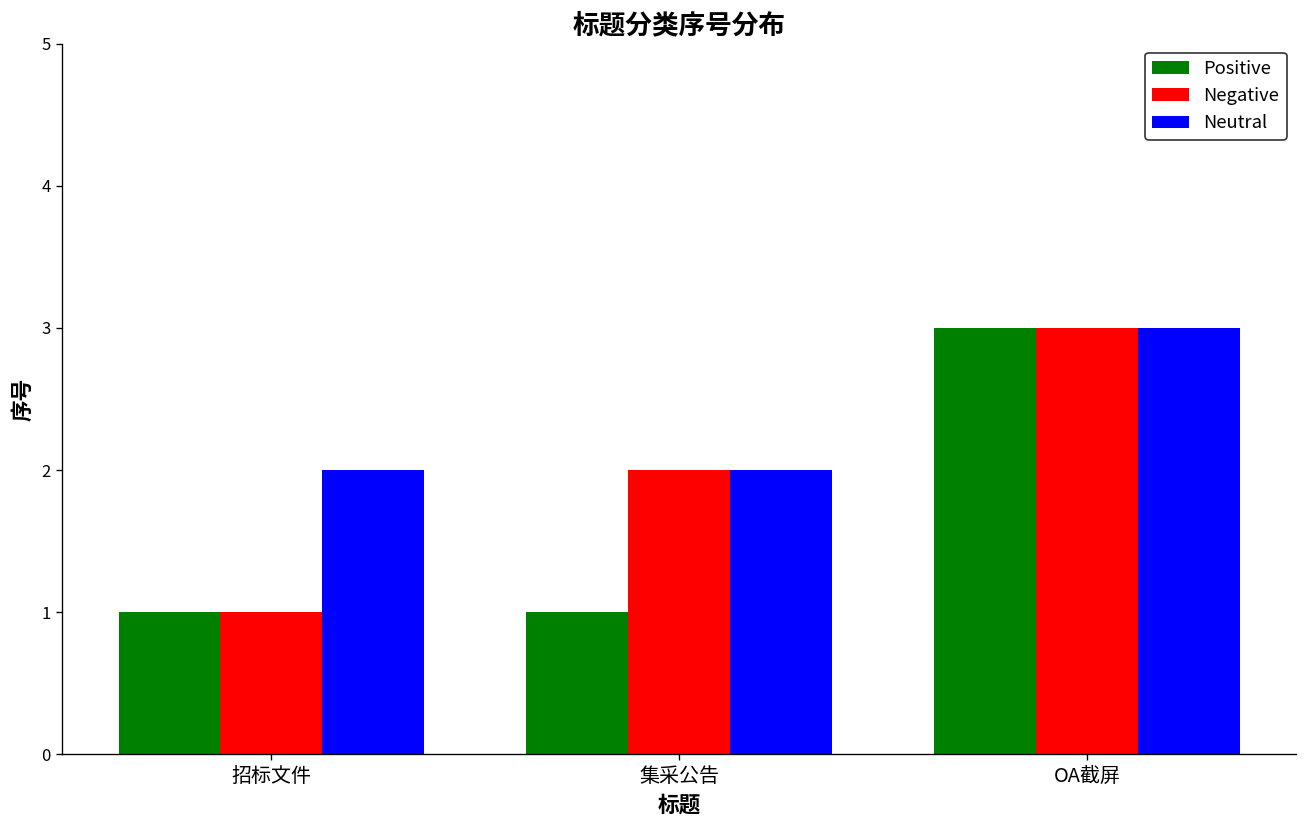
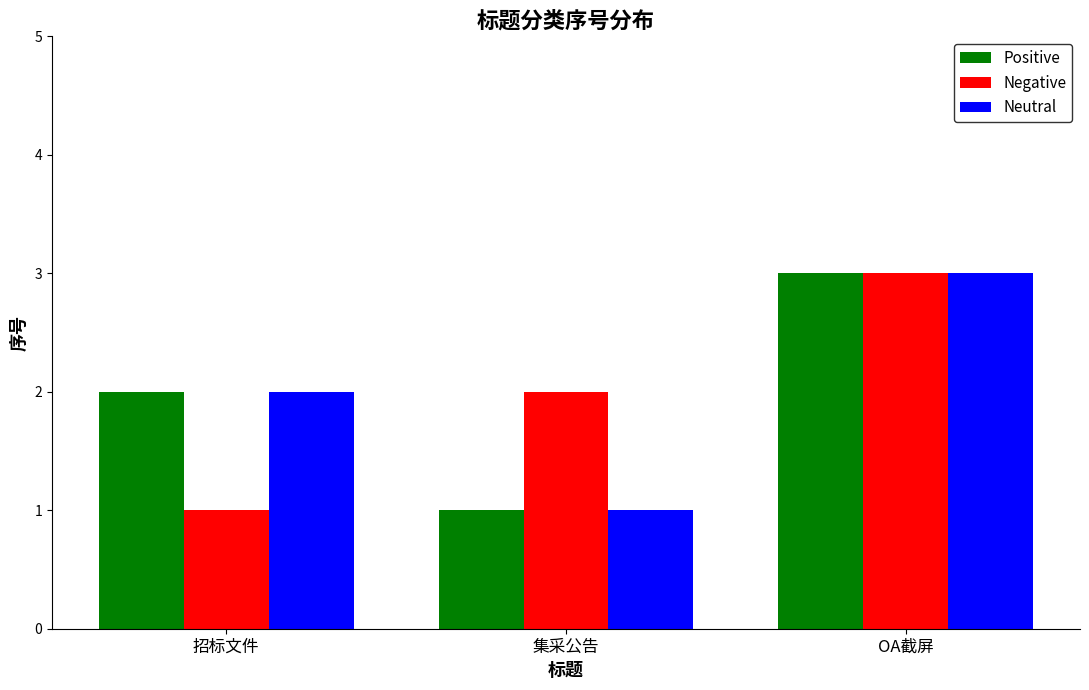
  {
    "Positive": {
-     "招标文件": 1,
+     "招标文件": 2,
      "集采公告": 1,
      "OA截屏": 3
    },
    "Negative": {
      "招标文件": 1,
      "集采公告": 2,
      "OA截屏": 3
    },
    "Neutral": {
      "招标文件": 2,
-     "集采公告": 2,
+     "集采公告": 1,
      "OA截屏": 3
    }
  }
